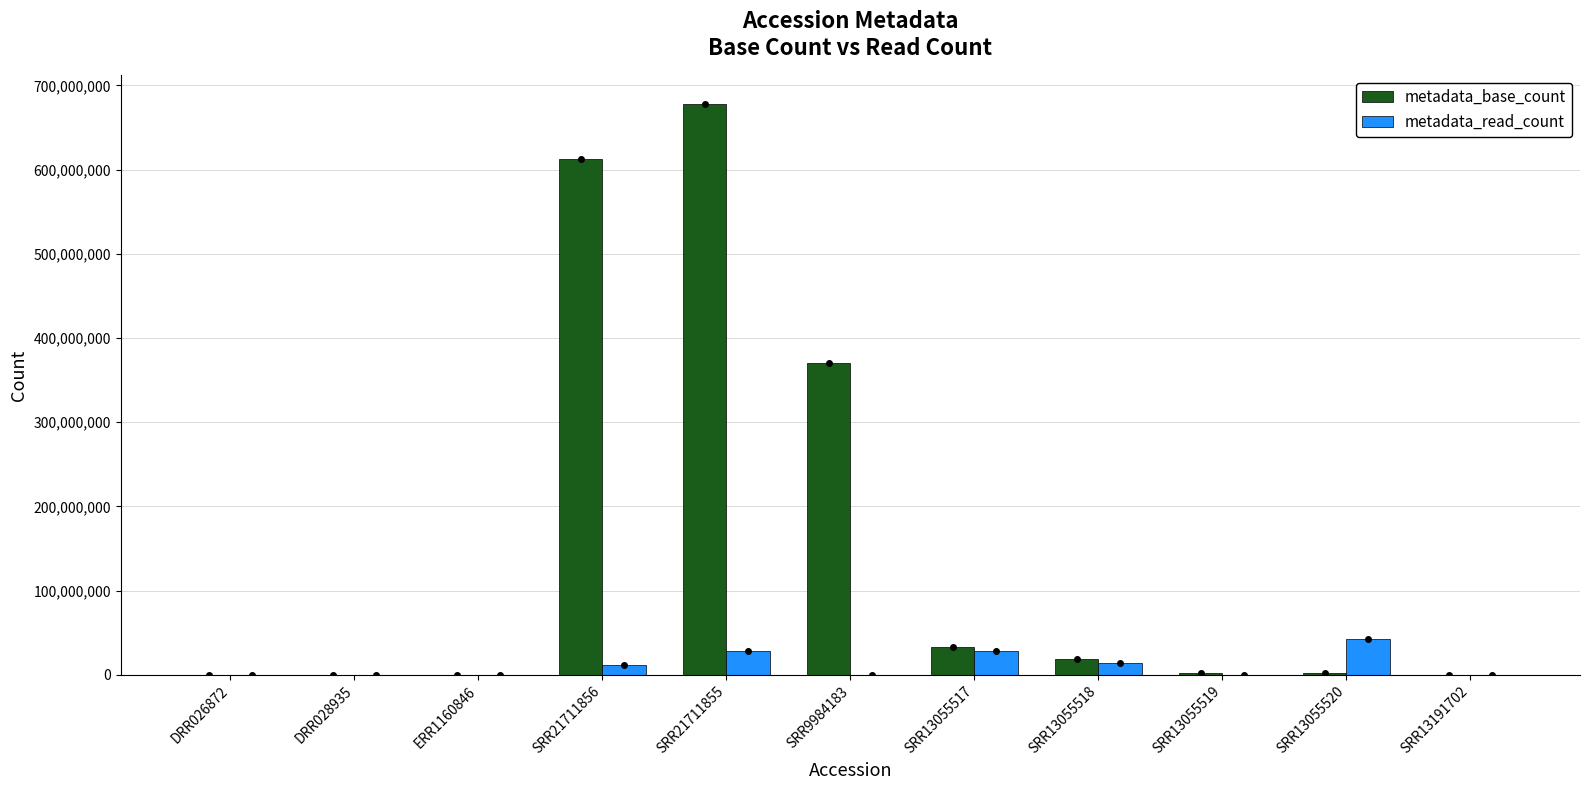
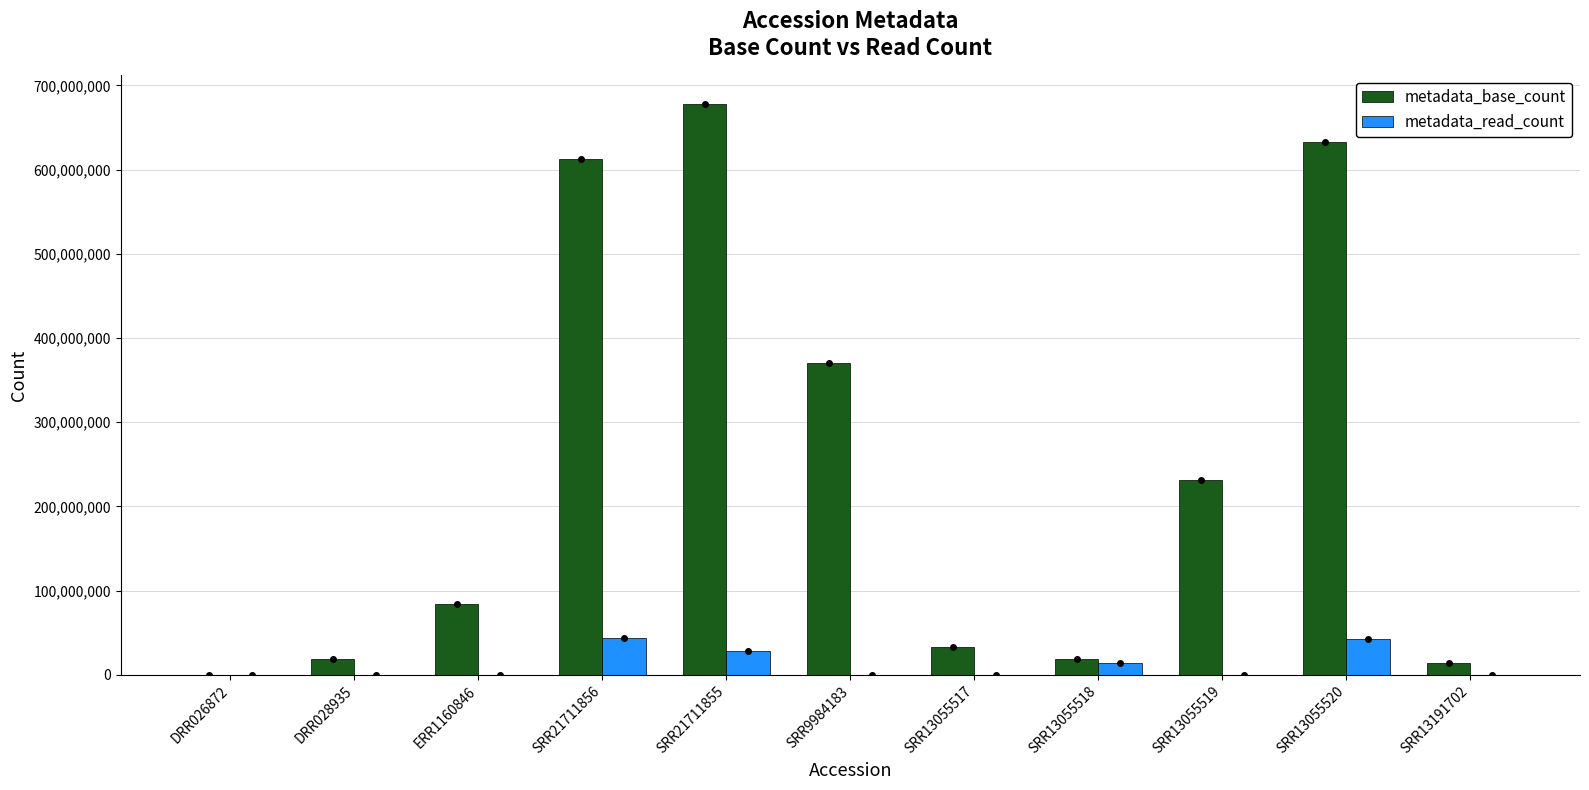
  {
    "metadata_base_count": {
-     "DRR028935": "0",
-     "ERR1160846": "0",
+     "DRR028935": "20,000,000",
+     "ERR1160846": "80,000,000",
      "SRR21711856": "610,000,000",
      "SRR21711855": "680,000,000",
      "SRR9984183": "370,000,000",
      "SRR13055517": "30,000,000",
      "SRR13055518": "20,000,000",
-     "SRR13055519": "0",
-     "SRR13055520": "0",
-     "SRR13191702": "0"
+     "SRR13055519": "230,000,000",
+     "SRR13055520": "630,000,000",
+     "SRR13191702": "10,000,000"
    },
    "metadata_read_count": {
-     "SRR21711856": "10,000,000",
+     "SRR21711856": "40,000,000",
      "SRR21711855": "30,000,000",
-     "SRR13055517": "30,000,000",
+     "SRR13055517": "0",
      "SRR13055518": "10,000,000",
      "SRR13055520": "40,000,000"
    }
  }
